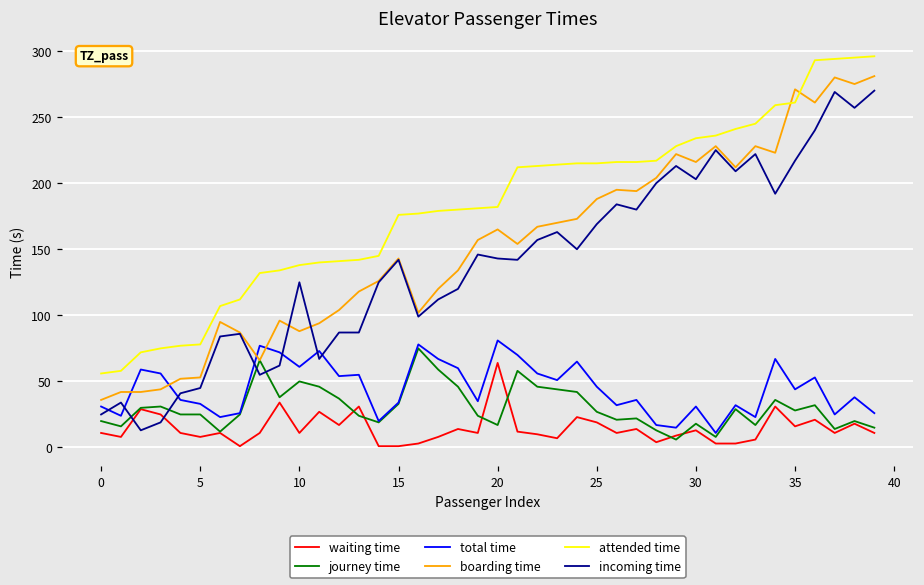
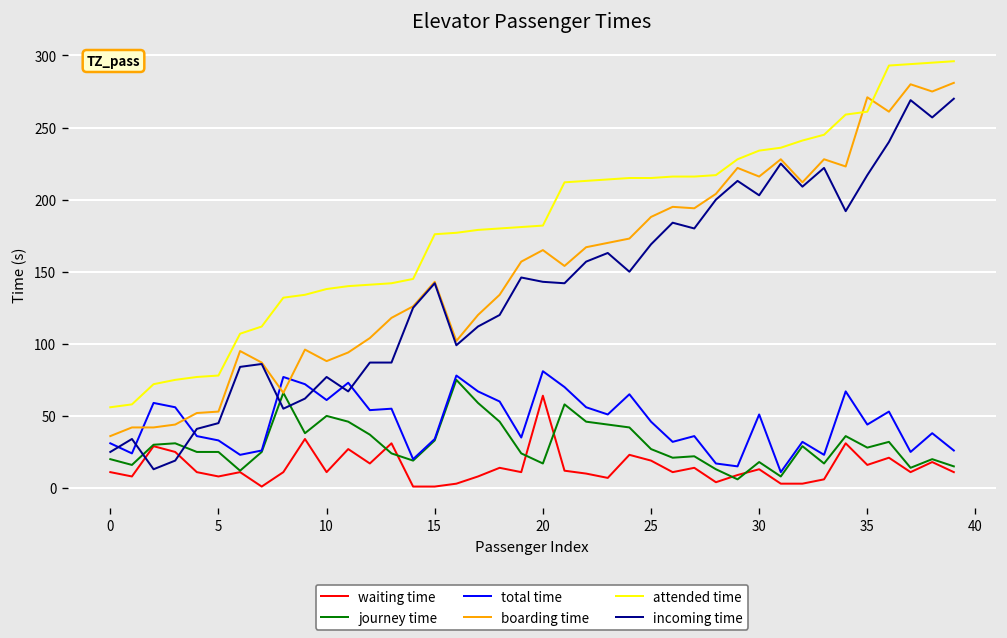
  {
    "waiting time": {
      "0": 11,
      "5": 8,
      "10": 11,
      "15": 1,
      "20": 64,
      "25": 19,
      "30": 13,
      "35": 16
    },
    "journey time": {
      "0": 20,
      "5": 25,
      "10": 50,
      "20": 17,
      "25": 27,
      "30": 18,
      "35": 28
    },
    "total time": {
      "0": 31,
      "5": 33,
      "10": 61,
      "20": 81,
      "25": 46,
-     "30": 31,
+     "30": 51,
      "35": 44
    },
    "boarding time": {
      "0": 36,
      "5": 53,
      "10": 88,
      "20": 165,
      "25": 188,
      "30": 216,
      "35": 271
    },
    "attended time": {
      "0": 56,
      "5": 78,
      "10": 138,
      "15": 176,
      "20": 182,
      "25": 215,
      "30": 234,
      "35": 261
    },
    "incoming time": {
      "0": 25,
      "5": 45,
-     "10": 125,
+     "10": 77,
      "20": 143,
      "25": 169,
      "30": 203,
      "35": 217
    }
  }
